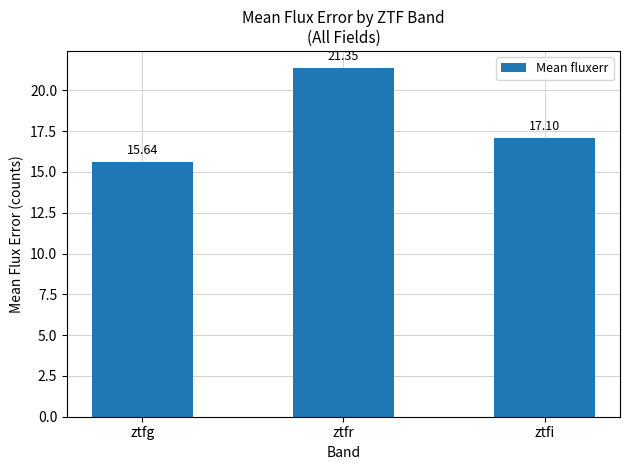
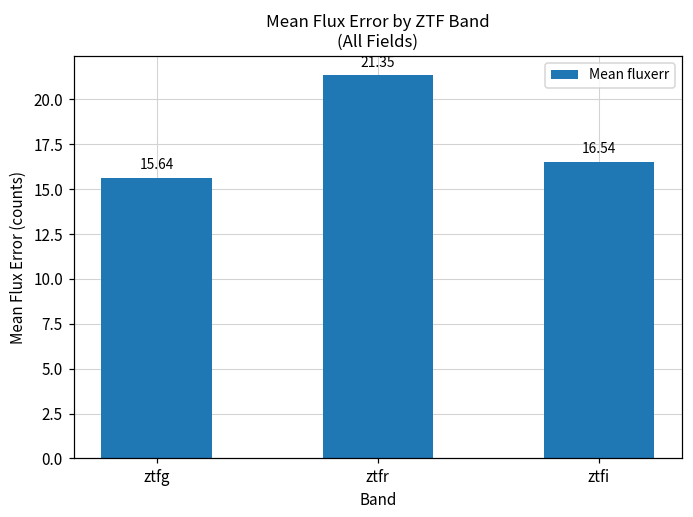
  {
    "ztfg": 15.64,
    "ztfr": 21.35,
-   "ztfi": 17.10
+   "ztfi": 16.54
  }
